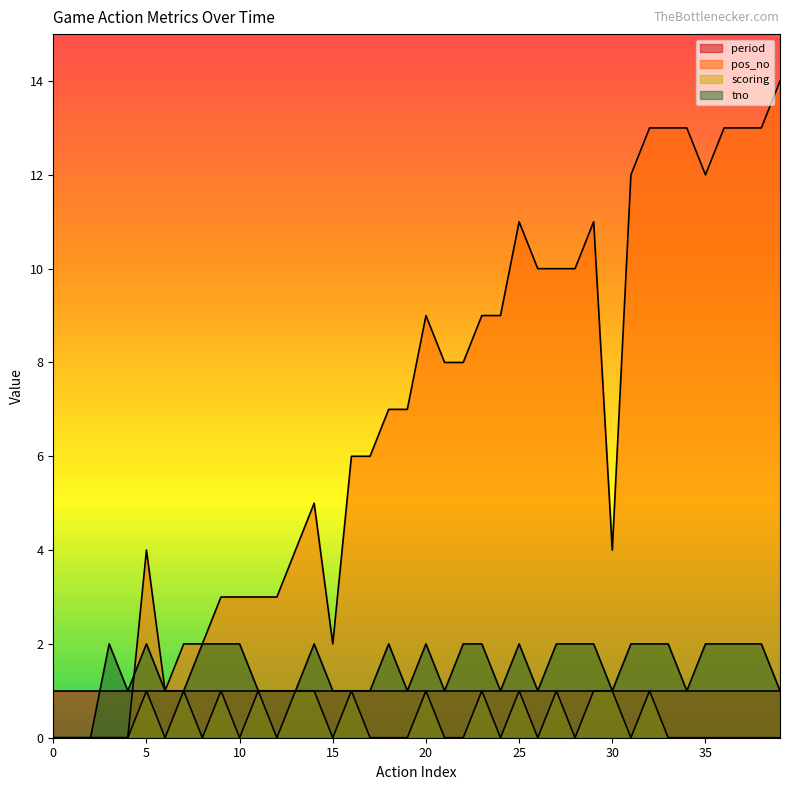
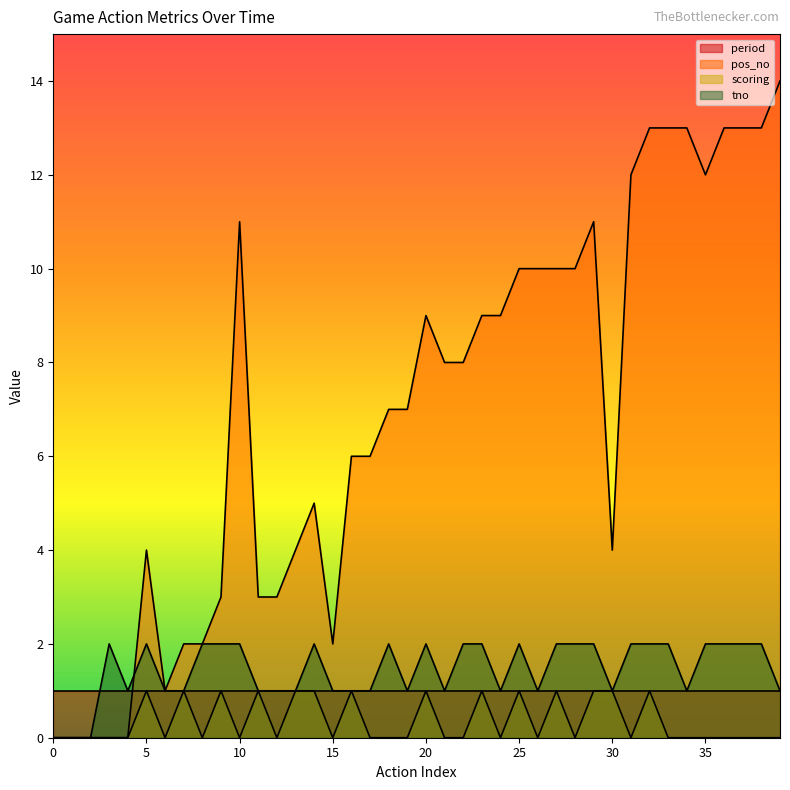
  {
    "period": {
      "0": 1,
      "10": 1,
      "35": 1
    },
    "pos_no": {
      "5": 4,
-     "10": 3,
+     "10": 11,
      "15": 2,
      "20": 9,
-     "25": 11,
+     "25": 10,
      "30": 4,
      "35": 12
    },
    "scoring": {
      "10": 0,
      "15": 0,
      "35": 0
    },
    "tno": {
      "5": 2,
      "10": 2,
      "20": 2,
      "25": 2,
      "35": 2
    }
  }
